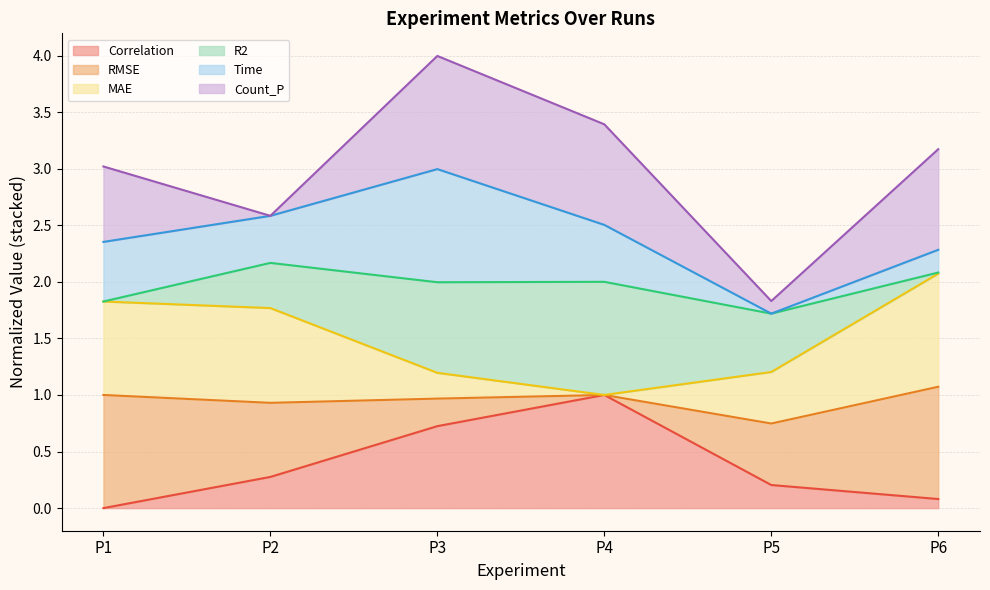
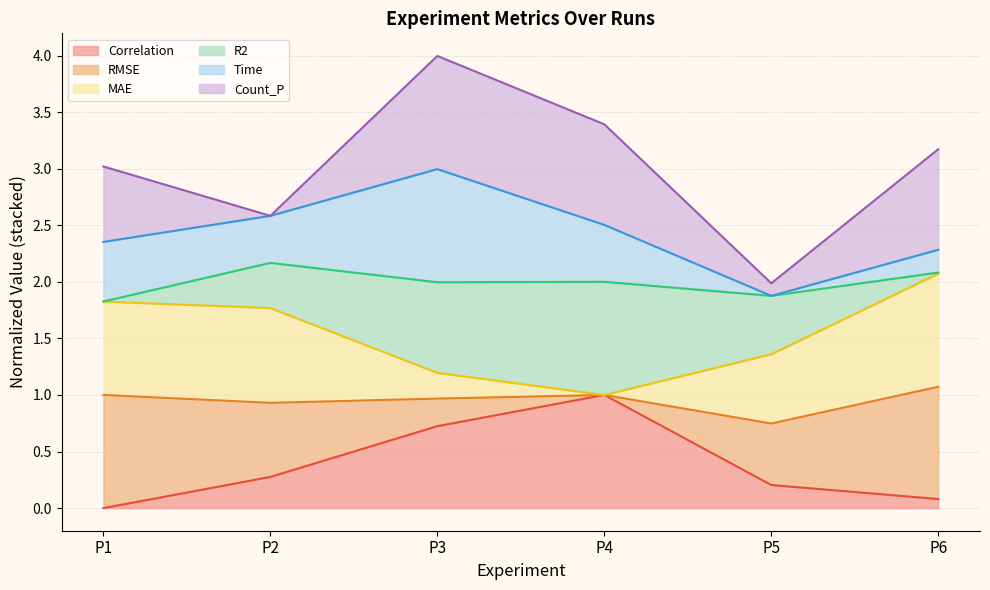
  {
    "MAE": {
      "P2": 0.84,
      "P3": 0.23,
-     "P5": 0.46
+     "P5": 0.61
    }
  }
